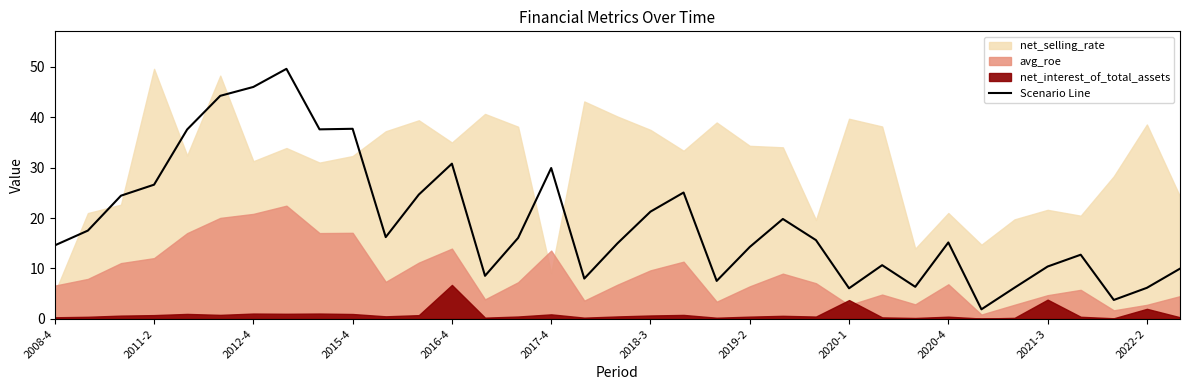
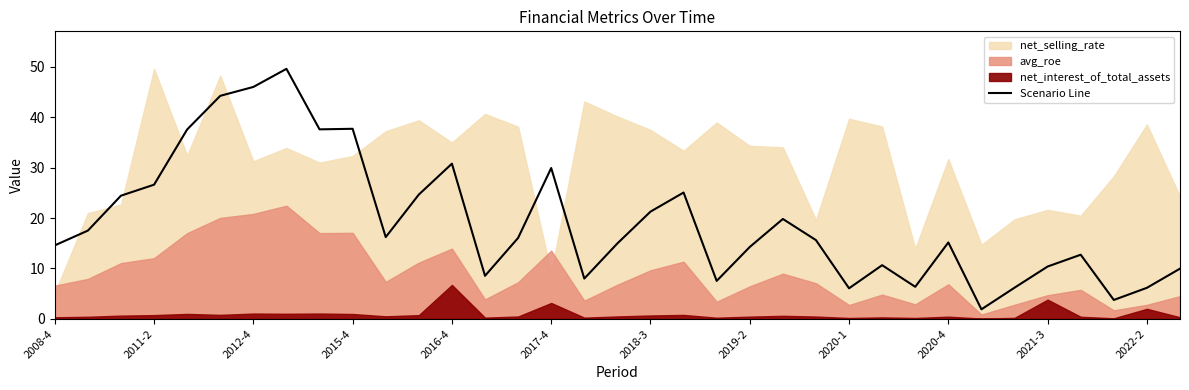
  {
    "Scenario Line": {
      "2008-4": 15,
      "2011-2": 27,
      "2012-4": 46,
      "2015-4": 38,
      "2016-4": 31,
      "2017-4": 30,
      "2018-3": 21,
      "2019-2": 14,
      "2020-1": 6,
      "2020-4": 15,
      "2021-3": 10,
      "2022-2": 6
    },
    "net_selling_rate": {
      "2008-4": 5,
      "2011-2": 50,
      "2012-4": 31,
      "2015-4": 32,
      "2016-4": 35,
      "2017-4": 9,
      "2018-3": 37,
      "2019-2": 34,
      "2020-1": 40,
-     "2020-4": 21,
+     "2020-4": 32,
      "2021-3": 22,
      "2022-2": 39
    },
    "avg_roe": {
      "2008-4": 7,
      "2011-2": 12,
      "2012-4": 21,
      "2015-4": 17,
      "2016-4": 14,
      "2017-4": 14,
      "2018-3": 10,
      "2019-2": 6,
      "2020-1": 3,
      "2020-4": 7,
      "2021-3": 5,
      "2022-2": 3
    },
    "net_interest_of_total_assets": {
      "2011-2": 1,
      "2012-4": 1,
      "2015-4": 1,
      "2016-4": 7,
-     "2017-4": 1,
+     "2017-4": 3,
      "2018-3": 1,
-     "2020-1": 4,
+     "2020-1": 0,
      "2021-3": 4,
      "2022-2": 2
    }
  }
